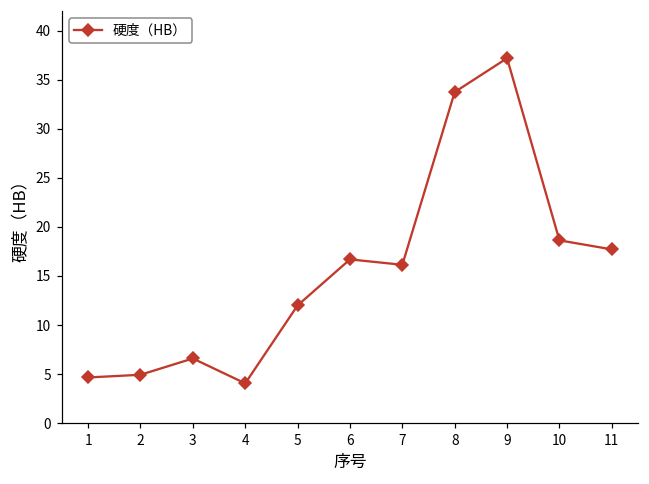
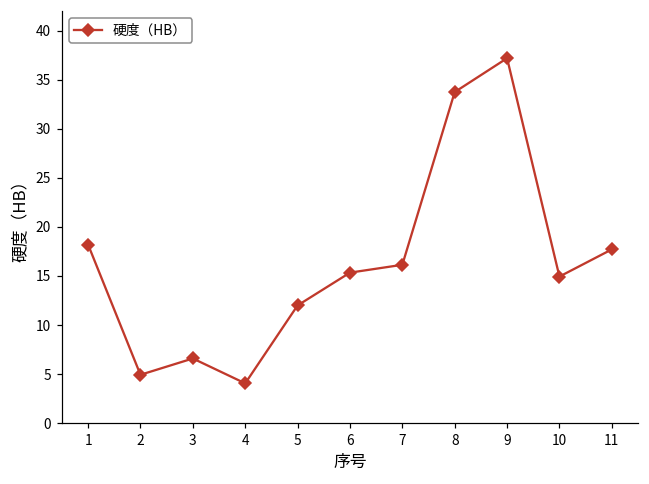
  {
-   "1": 5,
+   "1": 18,
    "2": 5,
    "3": 7,
    "4": 4,
    "5": 12,
-   "6": 17,
+   "6": 15,
    "7": 16,
    "8": 34,
    "9": 37,
-   "10": 19,
+   "10": 15,
    "11": 18
  }
